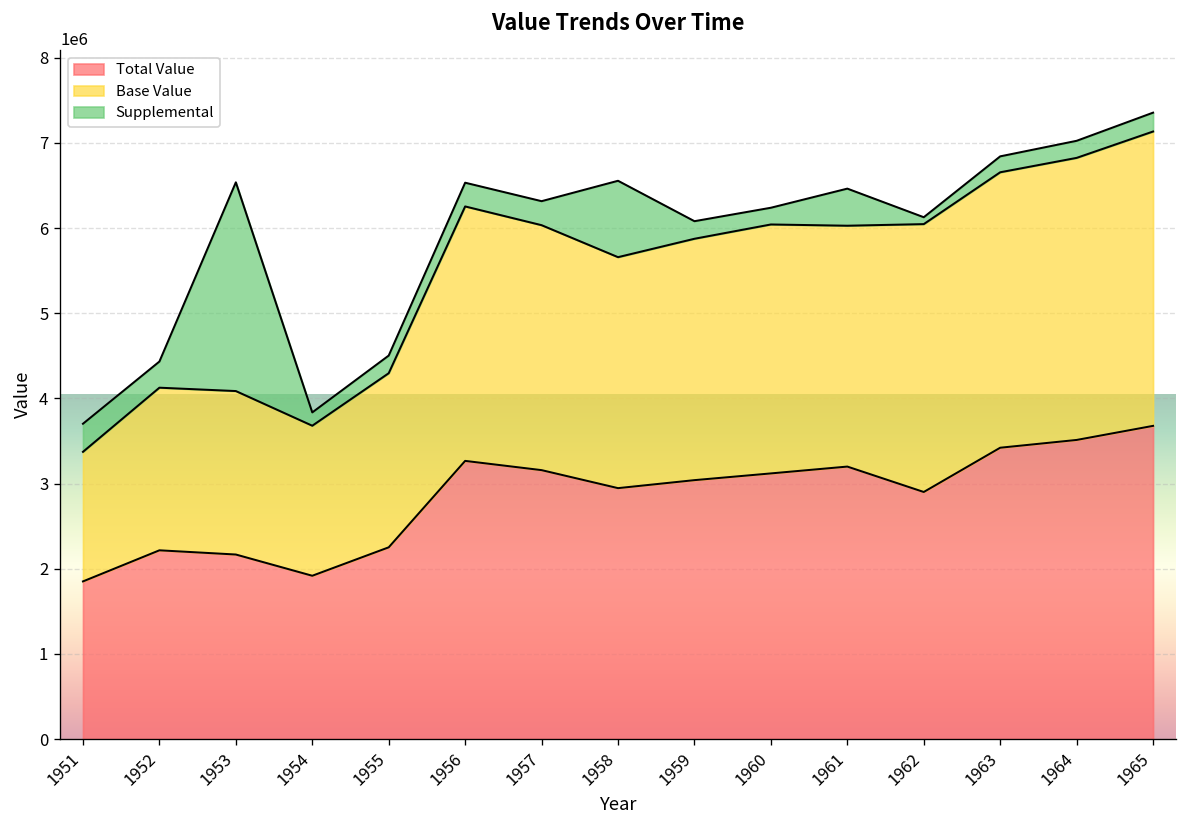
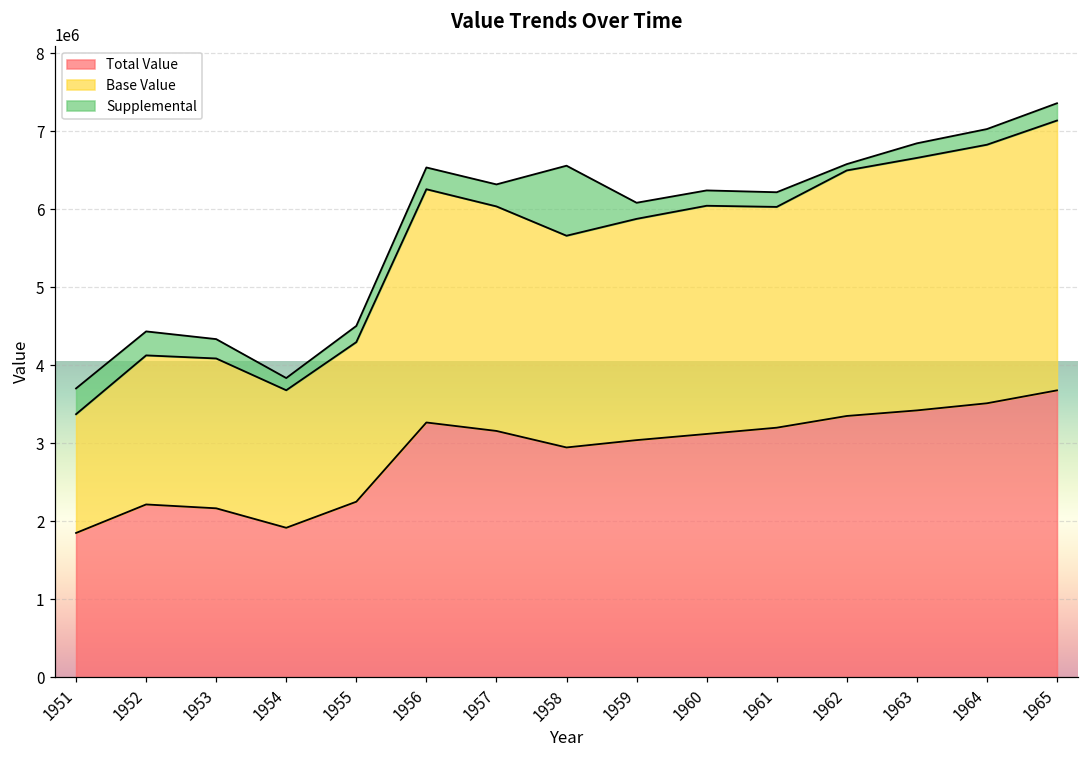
  {
    "Total Value": {
      "1951": 1900000,
      "1952": 2200000,
      "1953": 2200000,
      "1954": 1900000,
      "1955": 2300000,
      "1956": 3300000,
      "1957": 3200000,
      "1958": 2900000,
      "1959": 3000000,
      "1960": 3100000,
      "1961": 3200000,
-     "1962": 2900000,
+     "1962": 3400000,
      "1963": 3400000,
      "1964": 3500000,
      "1965": 3700000
    },
    "Base Value": {
      "1951": 1500000,
      "1952": 1900000,
      "1953": 1900000,
      "1954": 1800000,
      "1955": 2000000,
      "1956": 3000000,
      "1957": 2900000,
      "1958": 2700000,
      "1959": 2800000,
      "1960": 2900000,
      "1961": 2800000,
      "1962": 3100000,
      "1963": 3200000,
      "1964": 3300000,
      "1965": 3500000
    },
    "Supplemental": {
      "1951": 300000,
      "1952": 300000,
-     "1953": 2500000,
+     "1953": 200000,
      "1954": 200000,
      "1955": 200000,
      "1956": 300000,
      "1957": 300000,
      "1958": 900000,
      "1959": 200000,
      "1960": 200000,
-     "1961": 400000,
+     "1961": 200000,
      "1962": 100000,
      "1963": 200000,
      "1964": 200000,
      "1965": 200000
    }
  }
